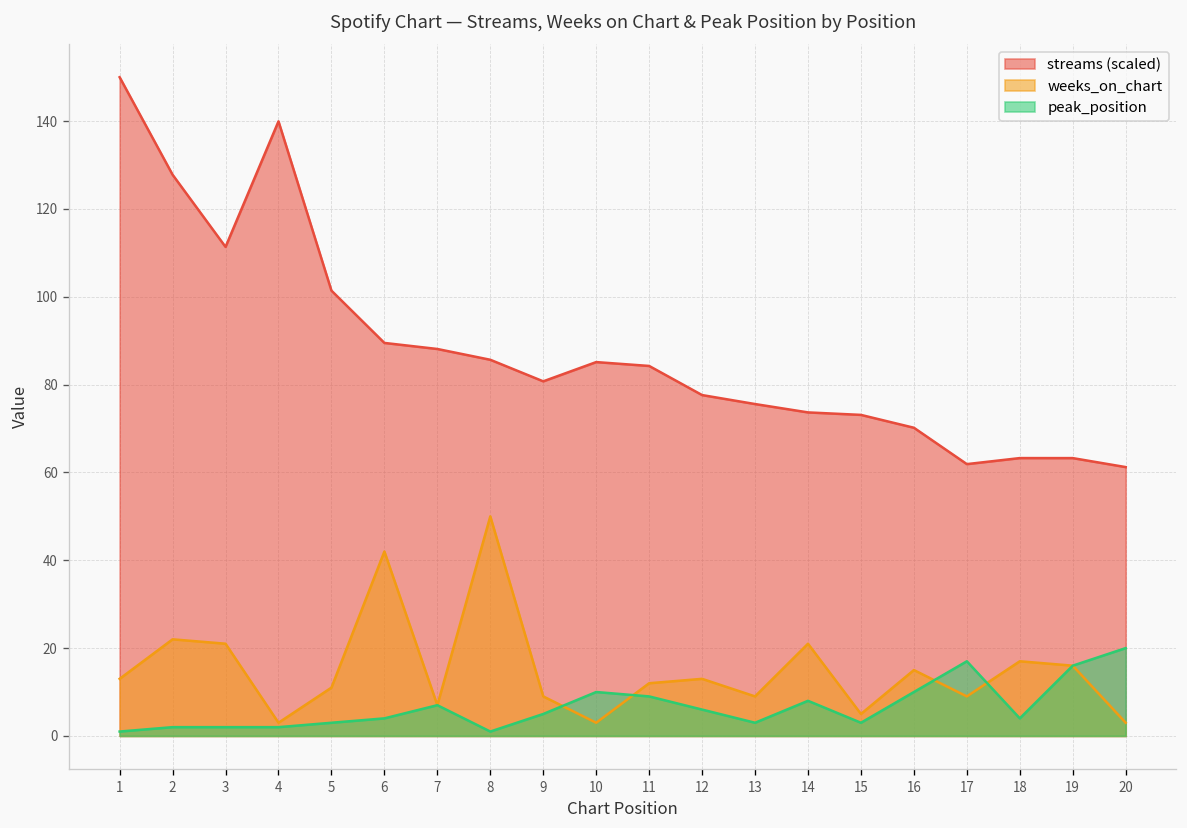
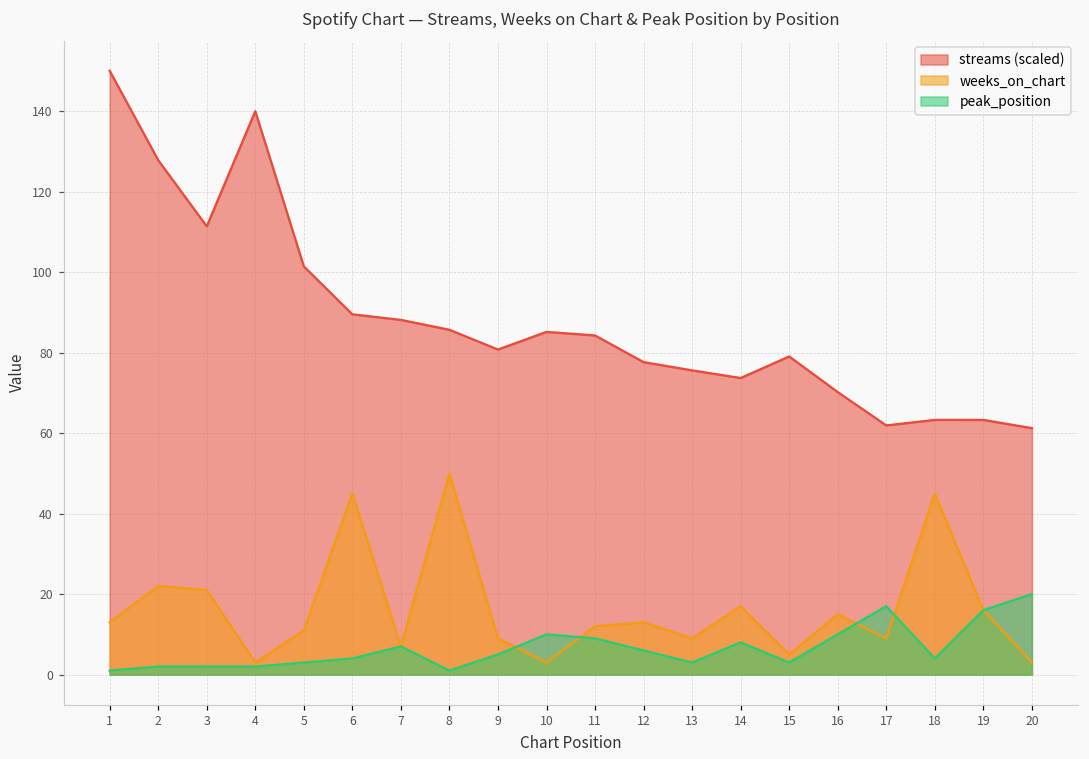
  {
    "streams (scaled)": {
      "1": 150,
      "2": 128,
      "3": 111,
      "4": 140,
      "5": 101,
      "6": 89,
      "7": 88,
      "8": 86,
      "9": 81,
      "10": 85,
      "11": 84,
      "12": 78,
      "13": 76,
      "14": 74,
-     "15": 73,
+     "15": 79,
      "16": 70,
      "17": 62,
      "18": 63,
      "19": 63,
      "20": 61
    },
    "weeks_on_chart": {
      "1": 13,
      "2": 22,
      "3": 21,
      "4": 3,
      "5": 11,
-     "6": 42,
+     "6": 45,
      "8": 50,
      "9": 9,
      "10": 3,
      "11": 12,
      "12": 13,
      "13": 9,
-     "14": 21,
+     "14": 17,
      "15": 5,
      "16": 15,
      "17": 9,
-     "18": 17,
+     "18": 45,
      "20": 3
    },
    "peak_position": {
      "1": 1,
      "2": 2,
      "3": 2,
      "4": 2,
      "5": 3,
      "6": 4,
      "8": 1,
      "9": 5,
      "10": 10,
      "11": 9,
      "12": 6,
      "13": 3,
      "14": 8,
      "15": 3,
      "16": 10,
      "17": 17,
      "18": 4,
      "20": 20
    }
  }
